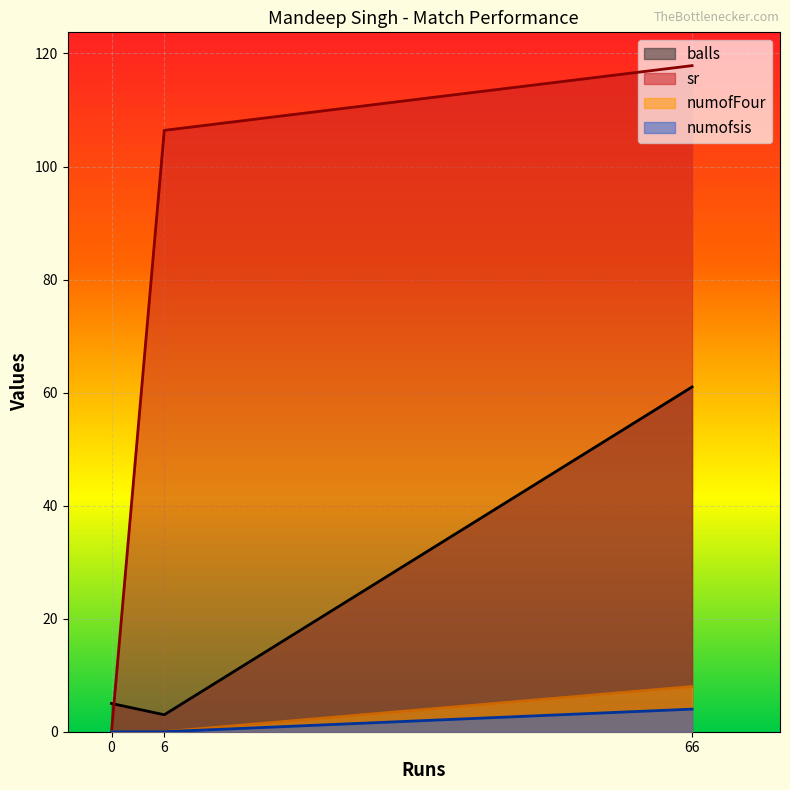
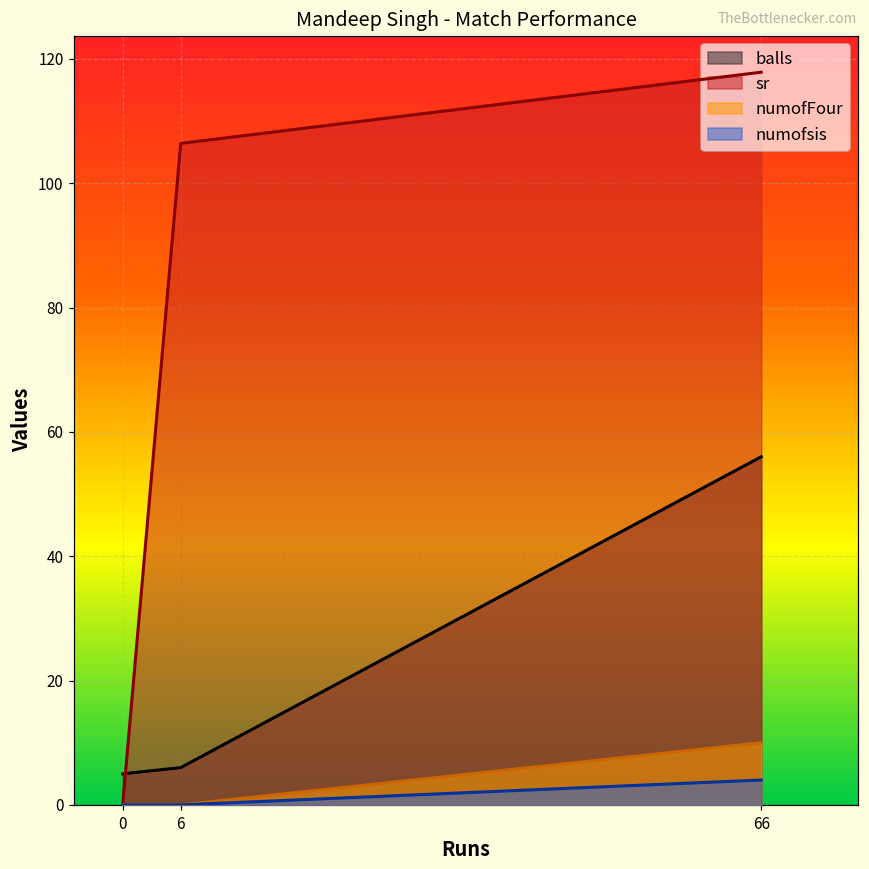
  {
    "balls": {
      "0": 5,
-     "6": 3,
-     "66": 61
+     "6": 6,
+     "66": 56
    },
    "sr": {
      "6": 106
    },
    "numofFour": {
-     "66": 8
+     "66": 10
    },
    "numofsis": {
      "66": 4
    }
  }
